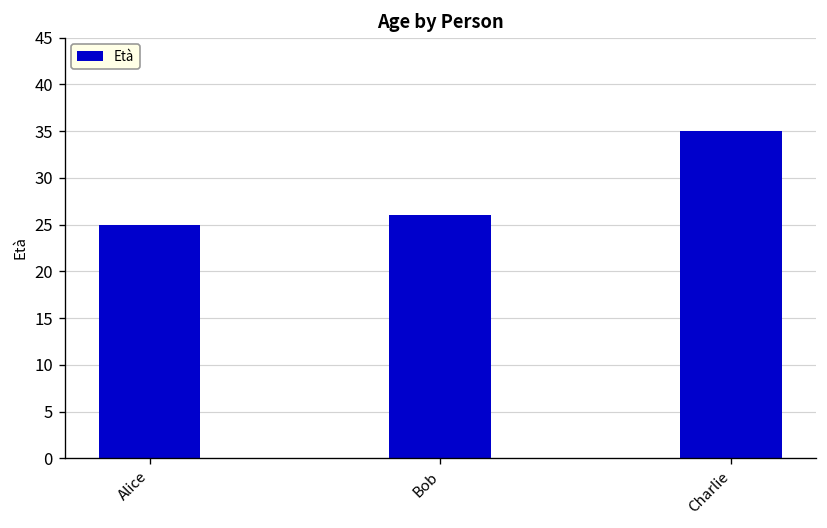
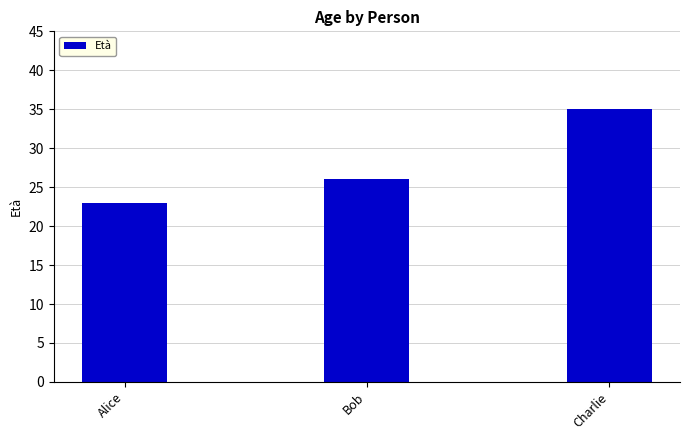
  {
-   "Alice": 25,
+   "Alice": 23,
    "Bob": 26,
    "Charlie": 35
  }
